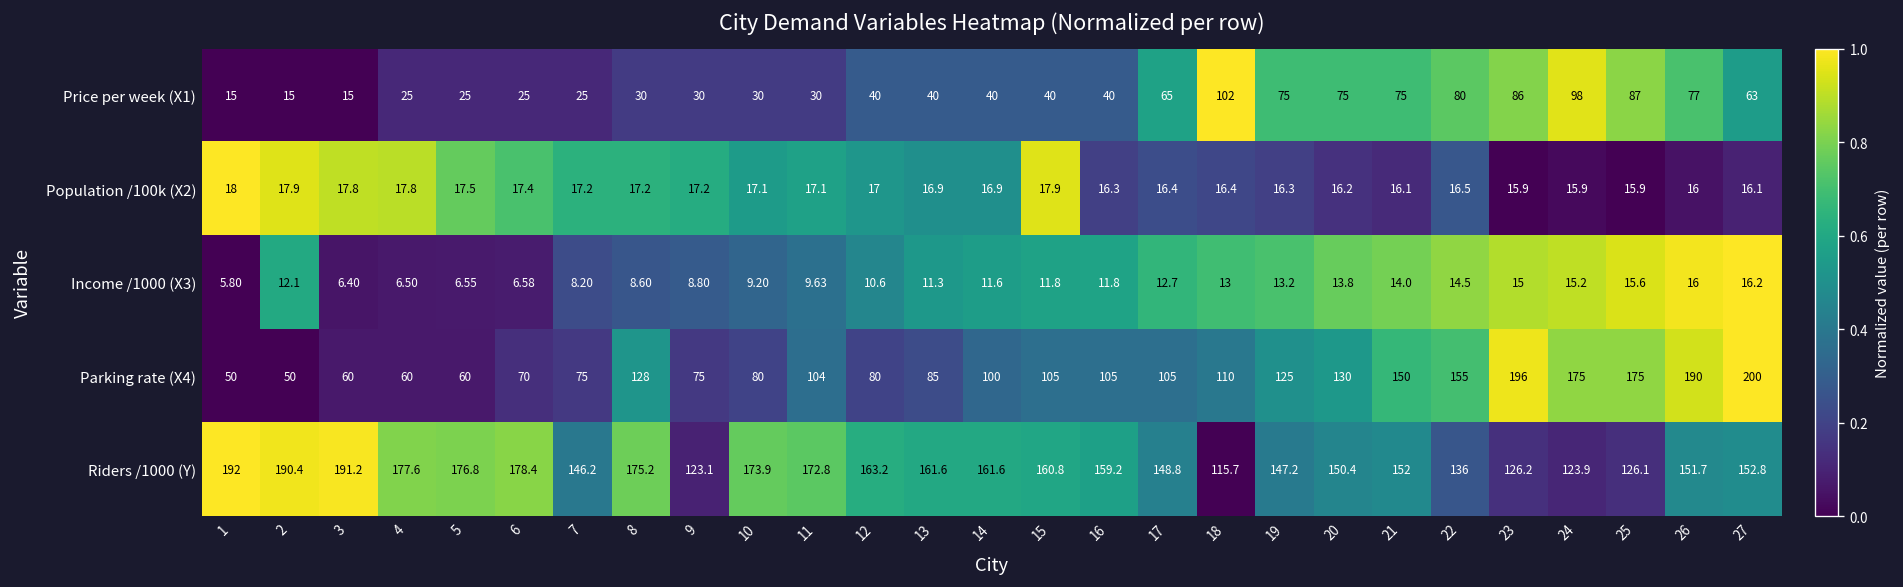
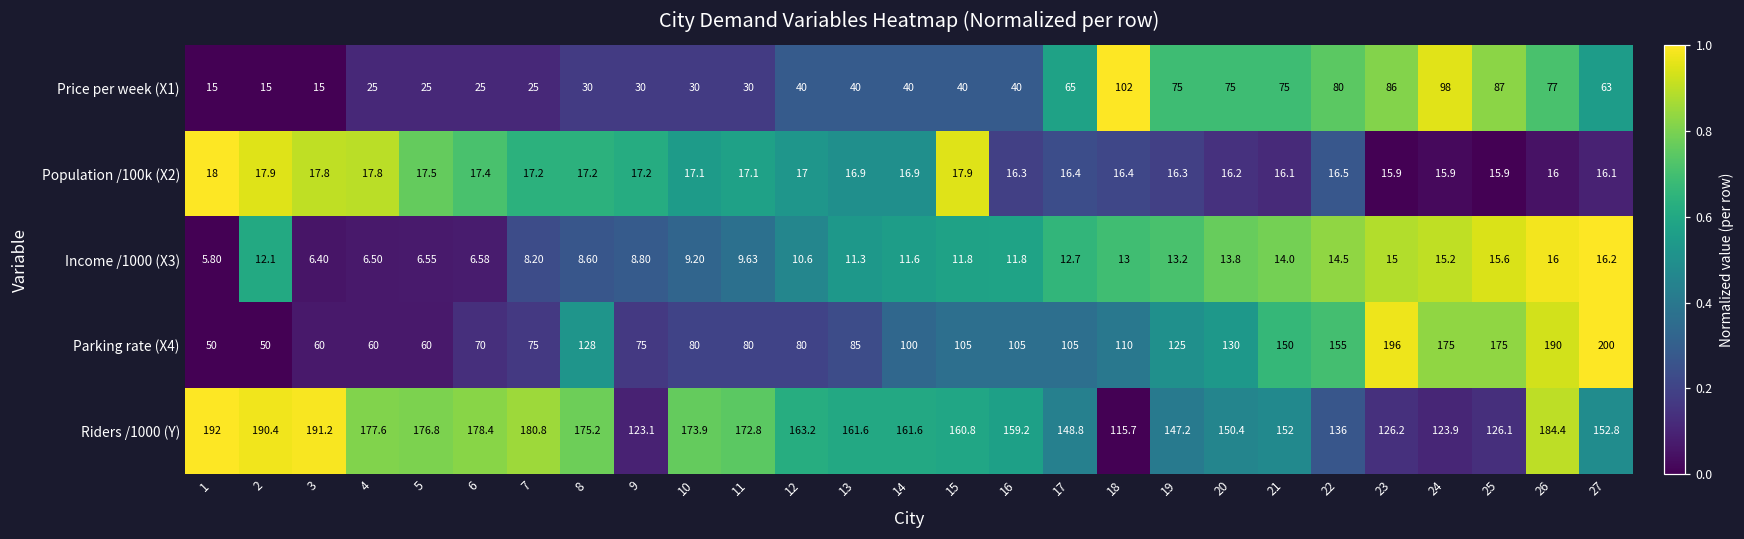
  {
    "Price per week (X1)": {
      "1": 15,
      "2": 15,
      "3": 15,
      "4": 25,
      "5": 25,
      "6": 25,
      "7": 25,
      "8": 30,
      "9": 30,
      "10": 30,
      "11": 30,
      "12": 40,
      "13": 40,
      "14": 40,
      "15": 40,
      "16": 40,
      "17": 65,
      "18": 102,
      "19": 75,
      "20": 75,
      "21": 75,
      "22": 80,
      "23": 86,
      "24": 98,
      "25": 87,
      "26": 77,
      "27": 63
    },
    "Population /100k (X2)": {
      "1": 18,
      "2": 17.9,
      "3": 17.8,
      "4": 17.8,
      "5": 17.5,
      "6": 17.4,
      "7": 17.2,
      "8": 17.2,
      "9": 17.2,
      "10": 17.1,
      "11": 17.1,
      "12": 17,
      "13": 16.9,
      "14": 16.9,
      "15": 17.9,
      "16": 16.3,
      "17": 16.4,
      "18": 16.4,
      "19": 16.3,
      "20": 16.2,
      "21": 16.1,
      "22": 16.5,
      "23": 15.9,
      "24": 15.9,
      "25": 15.9,
      "26": 16,
      "27": 16.1
    },
    "Income /1000 (X3)": {
      "1": 5.80,
      "2": 12.1,
      "3": 6.40,
      "4": 6.50,
      "5": 6.55,
      "6": 6.58,
      "7": 8.20,
      "8": 8.60,
      "9": 8.80,
      "10": 9.20,
      "11": 9.63,
      "12": 10.6,
      "13": 11.3,
      "14": 11.6,
      "15": 11.8,
      "16": 11.8,
      "17": 12.7,
      "18": 13,
      "19": 13.2,
      "20": 13.8,
      "21": 14.0,
      "22": 14.5,
      "23": 15,
      "24": 15.2,
      "25": 15.6,
      "26": 16,
      "27": 16.2
    },
    "Parking rate (X4)": {
      "1": 50,
      "2": 50,
      "3": 60,
      "4": 60,
      "5": 60,
      "6": 70,
      "7": 75,
      "8": 128,
      "9": 75,
      "10": 80,
-     "11": 104,
+     "11": 80,
      "12": 80,
      "13": 85,
      "14": 100,
      "15": 105,
      "16": 105,
      "17": 105,
      "18": 110,
      "19": 125,
      "20": 130,
      "21": 150,
      "22": 155,
      "23": 196,
      "24": 175,
      "25": 175,
      "26": 190,
      "27": 200
    },
    "Riders /1000 (Y)": {
      "1": 192,
      "2": 190.4,
      "3": 191.2,
      "4": 177.6,
      "5": 176.8,
      "6": 178.4,
-     "7": 146.2,
+     "7": 180.8,
      "8": 175.2,
      "9": 123.1,
      "10": 173.9,
      "11": 172.8,
      "12": 163.2,
      "13": 161.6,
      "14": 161.6,
      "15": 160.8,
      "16": 159.2,
      "17": 148.8,
      "18": 115.7,
      "19": 147.2,
      "20": 150.4,
      "21": 152,
      "22": 136,
      "23": 126.2,
      "24": 123.9,
      "25": 126.1,
-     "26": 151.7,
+     "26": 184.4,
      "27": 152.8
    }
  }
